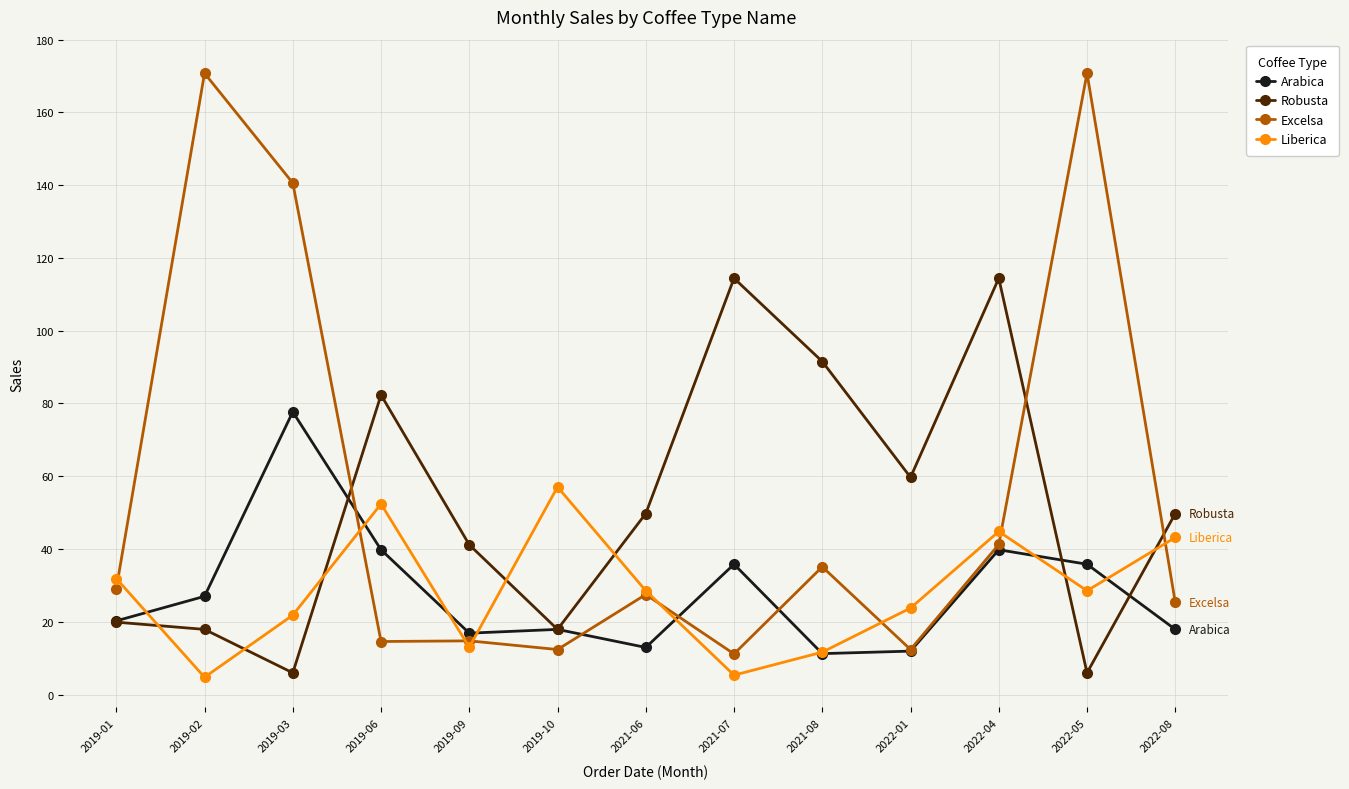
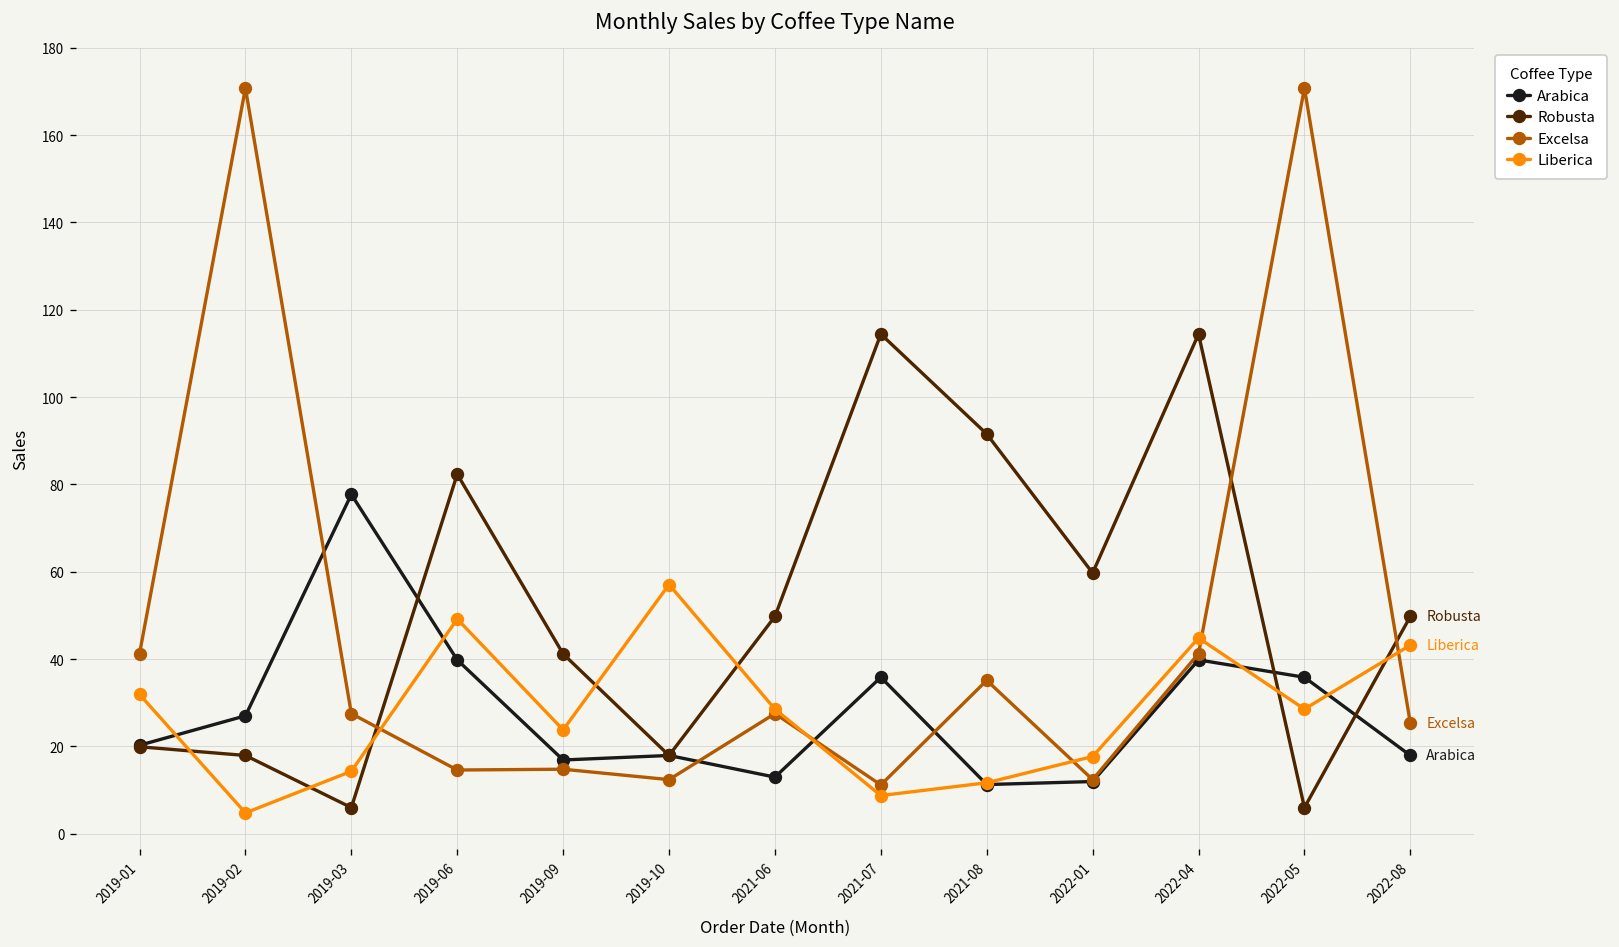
  {
    "Excelsa": {
-     "2019-01": 29,
+     "2019-01": 41,
      "2019-02": 171,
-     "2019-03": 141,
+     "2019-03": 28,
      "2019-06": 15,
      "2019-09": 15,
      "2019-10": 12,
      "2021-06": 28,
      "2021-07": 11,
      "2021-08": 35,
      "2022-04": 41,
      "2022-05": 171,
      "2022-08": 25
    },
    "Liberica": {
      "2019-01": 32,
      "2019-02": 5,
-     "2019-03": 22,
-     "2019-06": 52,
-     "2019-09": 13,
+     "2019-03": 14,
+     "2019-06": 49,
+     "2019-09": 24,
      "2019-10": 57,
      "2021-06": 29,
-     "2021-07": 5,
-     "2022-01": 24,
+     "2021-07": 9,
+     "2022-01": 18,
      "2022-04": 45,
      "2022-05": 29,
      "2022-08": 43
    }
  }
